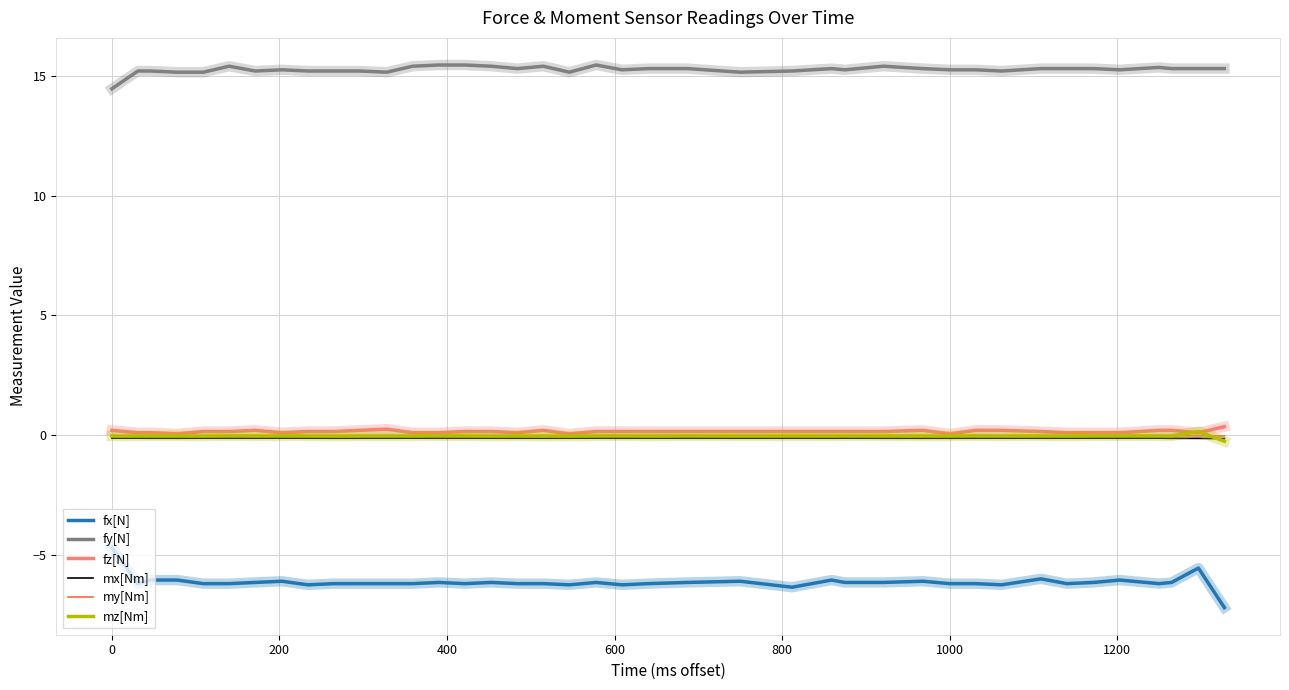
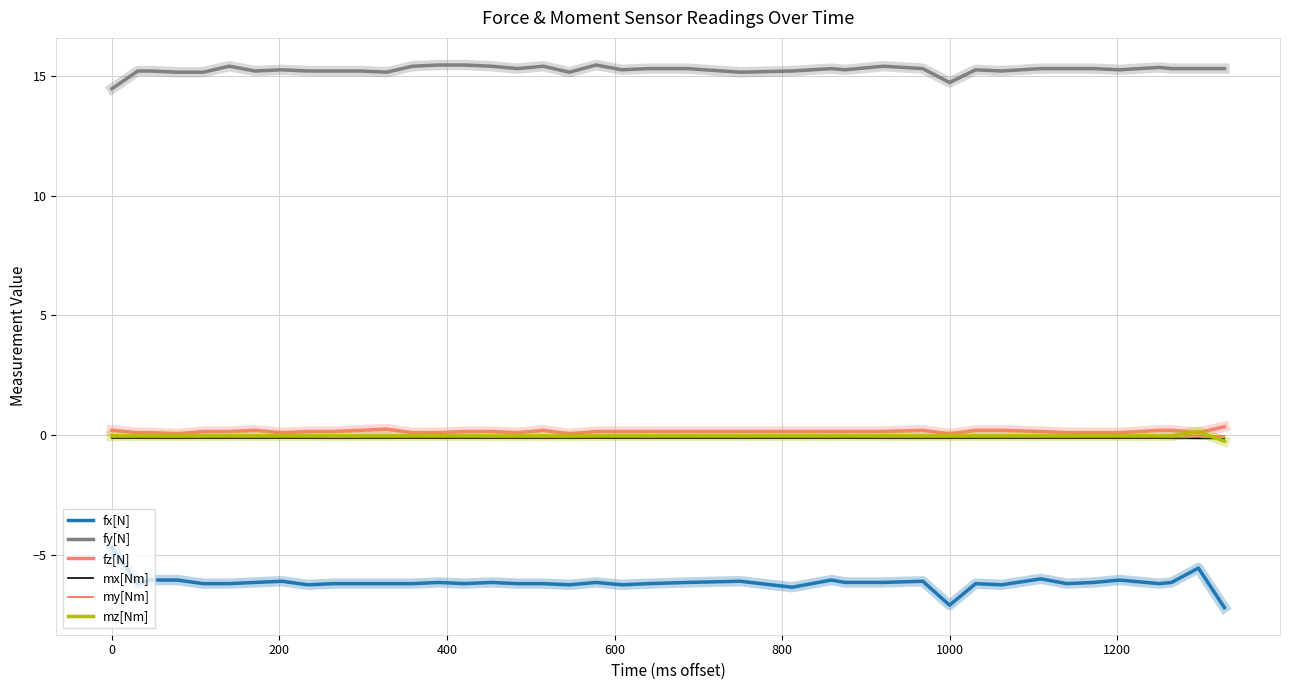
  {
    "fx[N]": {
-     "1000": -6.2
+     "1000": -7.1
    },
    "fy[N]": {
      "0": 14.5,
-     "1000": 15.3
+     "1000": 14.7
    }
  }
